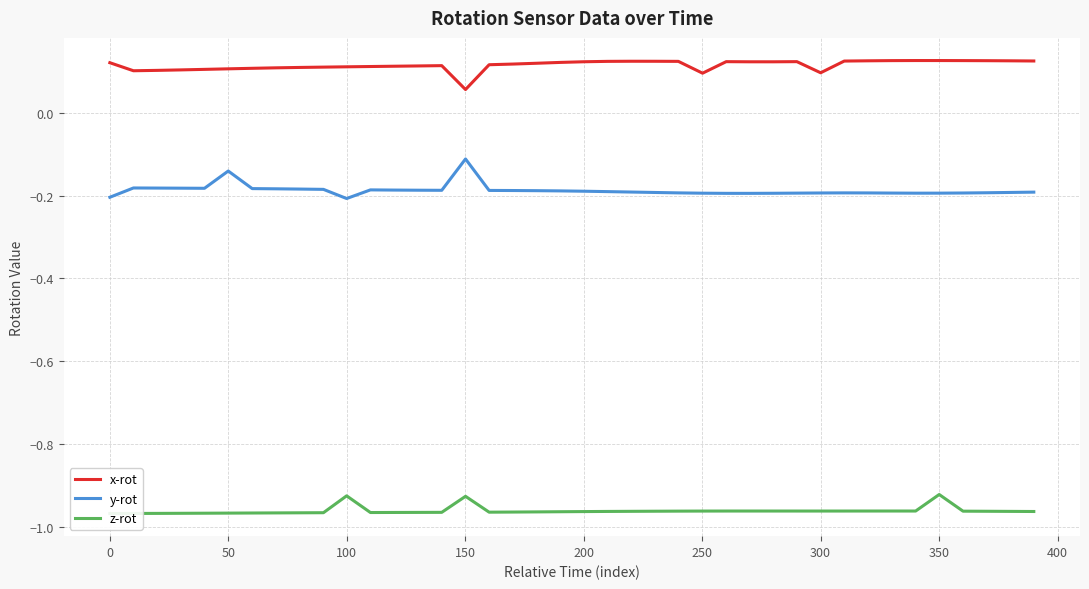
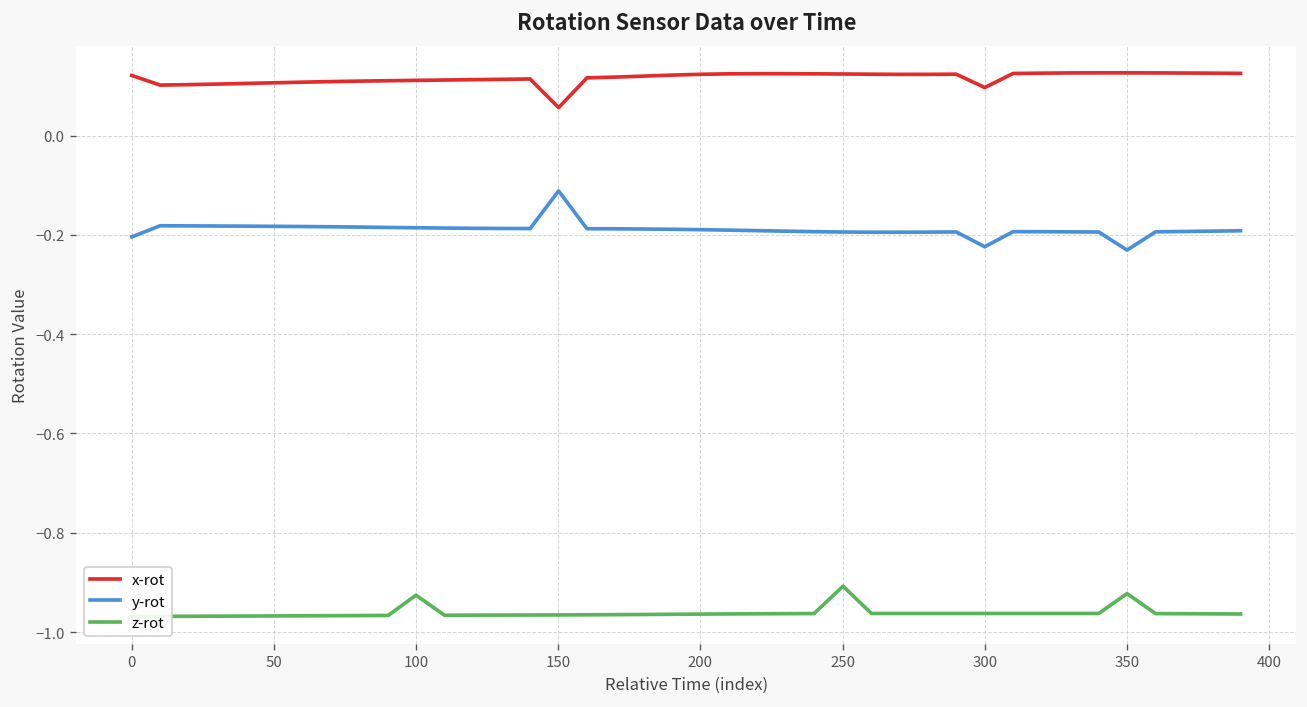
  {
    "x-rot": {
      "0": 0.12,
      "50": 0.11,
      "100": 0.11,
      "150": 0.06,
-     "250": 0.10,
+     "250": 0.12,
      "300": 0.10,
      "350": 0.13
    },
    "y-rot": {
      "0": -0.20,
-     "50": -0.14,
-     "100": -0.21,
+     "50": -0.18,
+     "100": -0.19,
      "150": -0.11,
      "250": -0.19,
-     "300": -0.19,
-     "350": -0.19
+     "300": -0.22,
+     "350": -0.23
    },
    "z-rot": {
      "50": -0.97,
      "100": -0.93,
-     "150": -0.93,
-     "250": -0.96,
+     "150": -0.97,
+     "250": -0.91,
      "300": -0.96,
      "350": -0.92
    }
  }
